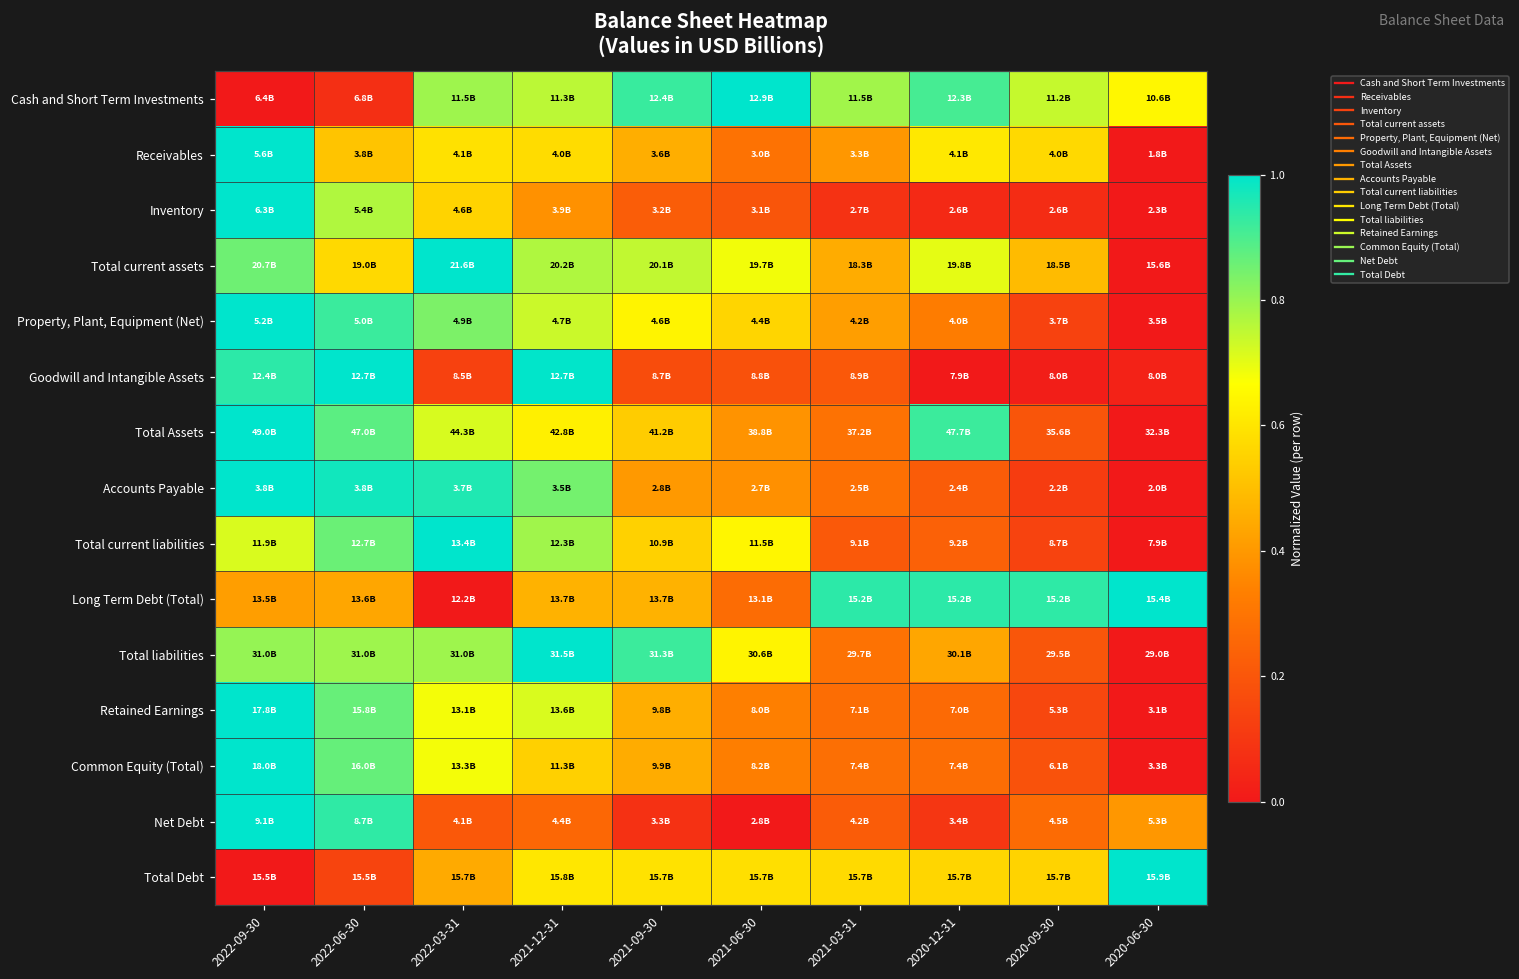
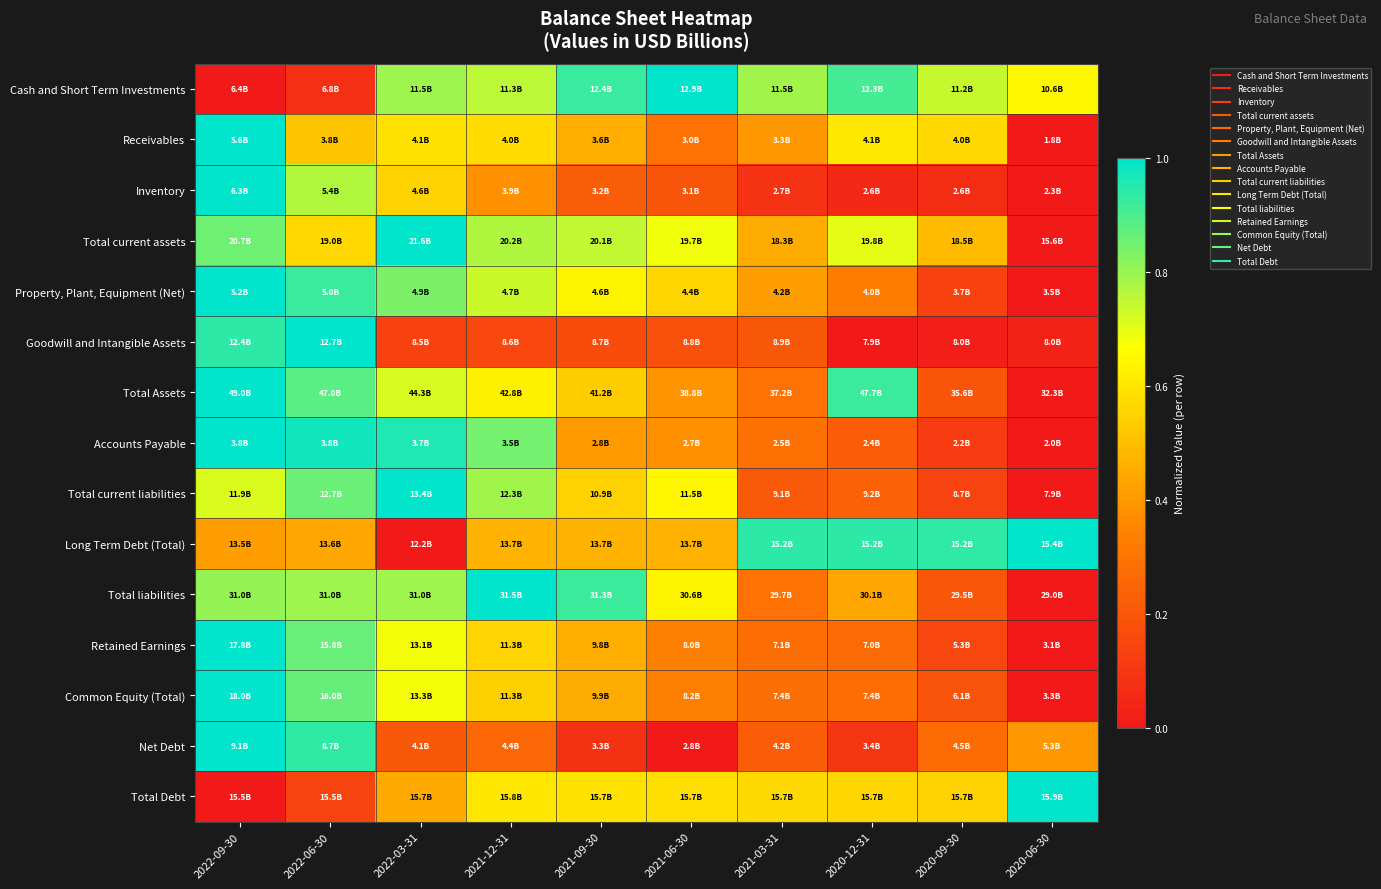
  {
    "Cash and Short Term Investments": {
      "2022-09-30": "6.4B",
      "2022-06-30": "6.8B",
      "2022-03-31": "11.5B",
      "2021-12-31": "11.3B",
      "2021-09-30": "12.4B",
      "2021-06-30": "12.9B",
      "2021-03-31": "11.5B",
      "2020-12-31": "12.3B",
      "2020-09-30": "11.2B",
      "2020-06-30": "10.6B"
    },
    "Receivables": {
      "2022-09-30": "5.6B",
      "2022-06-30": "3.8B",
      "2022-03-31": "4.1B",
      "2021-12-31": "4.0B",
      "2021-09-30": "3.6B",
      "2021-06-30": "3.0B",
      "2021-03-31": "3.3B",
      "2020-12-31": "4.1B",
      "2020-09-30": "4.0B",
      "2020-06-30": "1.8B"
    },
    "Inventory": {
      "2022-09-30": "6.3B",
      "2022-06-30": "5.4B",
      "2022-03-31": "4.6B",
      "2021-12-31": "3.9B",
      "2021-09-30": "3.2B",
      "2021-06-30": "3.1B",
      "2021-03-31": "2.7B",
      "2020-12-31": "2.6B",
      "2020-09-30": "2.6B",
      "2020-06-30": "2.3B"
    },
    "Total current assets": {
      "2022-09-30": "20.7B",
      "2022-06-30": "19.0B",
      "2022-03-31": "21.6B",
      "2021-12-31": "20.2B",
      "2021-09-30": "20.1B",
      "2021-06-30": "19.7B",
      "2021-03-31": "18.3B",
      "2020-12-31": "19.8B",
      "2020-09-30": "18.5B",
      "2020-06-30": "15.6B"
    },
    "Property, Plant, Equipment (Net)": {
      "2022-09-30": "5.2B",
      "2022-06-30": "5.0B",
      "2022-03-31": "4.9B",
      "2021-12-31": "4.7B",
      "2021-09-30": "4.6B",
      "2021-06-30": "4.4B",
      "2021-03-31": "4.2B",
      "2020-12-31": "4.0B",
      "2020-09-30": "3.7B",
      "2020-06-30": "3.5B"
    },
    "Goodwill and Intangible Assets": {
      "2022-09-30": "12.4B",
      "2022-06-30": "12.7B",
      "2022-03-31": "8.5B",
-     "2021-12-31": "12.7B",
+     "2021-12-31": "8.6B",
      "2021-09-30": "8.7B",
      "2021-06-30": "8.8B",
      "2021-03-31": "8.9B",
      "2020-12-31": "7.9B",
      "2020-09-30": "8.0B",
      "2020-06-30": "8.0B"
    },
    "Total Assets": {
      "2022-09-30": "49.0B",
      "2022-06-30": "47.0B",
      "2022-03-31": "44.3B",
      "2021-12-31": "42.8B",
      "2021-09-30": "41.2B",
      "2021-06-30": "38.8B",
      "2021-03-31": "37.2B",
      "2020-12-31": "47.7B",
      "2020-09-30": "35.6B",
      "2020-06-30": "32.3B"
    },
    "Accounts Payable": {
      "2022-09-30": "3.8B",
      "2022-06-30": "3.8B",
      "2022-03-31": "3.7B",
      "2021-12-31": "3.5B",
      "2021-09-30": "2.8B",
      "2021-06-30": "2.7B",
      "2021-03-31": "2.5B",
      "2020-12-31": "2.4B",
      "2020-09-30": "2.2B",
      "2020-06-30": "2.0B"
    },
    "Total current liabilities": {
      "2022-09-30": "11.9B",
      "2022-06-30": "12.7B",
      "2022-03-31": "13.4B",
      "2021-12-31": "12.3B",
      "2021-09-30": "10.9B",
      "2021-06-30": "11.5B",
      "2021-03-31": "9.1B",
      "2020-12-31": "9.2B",
      "2020-09-30": "8.7B",
      "2020-06-30": "7.9B"
    },
    "Long Term Debt (Total)": {
      "2022-09-30": "13.5B",
      "2022-06-30": "13.6B",
      "2022-03-31": "12.2B",
      "2021-12-31": "13.7B",
      "2021-09-30": "13.7B",
-     "2021-06-30": "13.1B",
+     "2021-06-30": "13.7B",
      "2021-03-31": "15.2B",
      "2020-12-31": "15.2B",
      "2020-09-30": "15.2B",
      "2020-06-30": "15.4B"
    },
    "Total liabilities": {
      "2022-09-30": "31.0B",
      "2022-06-30": "31.0B",
      "2022-03-31": "31.0B",
      "2021-12-31": "31.5B",
      "2021-09-30": "31.3B",
      "2021-06-30": "30.6B",
      "2021-03-31": "29.7B",
      "2020-12-31": "30.1B",
      "2020-09-30": "29.5B",
      "2020-06-30": "29.0B"
    },
    "Retained Earnings": {
      "2022-09-30": "17.8B",
      "2022-06-30": "15.8B",
      "2022-03-31": "13.1B",
-     "2021-12-31": "13.6B",
+     "2021-12-31": "11.3B",
      "2021-09-30": "9.8B",
      "2021-06-30": "8.0B",
      "2021-03-31": "7.1B",
      "2020-12-31": "7.0B",
      "2020-09-30": "5.3B",
      "2020-06-30": "3.1B"
    },
    "Common Equity (Total)": {
      "2022-09-30": "18.0B",
      "2022-06-30": "16.0B",
      "2022-03-31": "13.3B",
      "2021-12-31": "11.3B",
      "2021-09-30": "9.9B",
      "2021-06-30": "8.2B",
      "2021-03-31": "7.4B",
      "2020-12-31": "7.4B",
      "2020-09-30": "6.1B",
      "2020-06-30": "3.3B"
    },
    "Net Debt": {
      "2022-09-30": "9.1B",
      "2022-06-30": "8.7B",
      "2022-03-31": "4.1B",
      "2021-12-31": "4.4B",
      "2021-09-30": "3.3B",
      "2021-06-30": "2.8B",
      "2021-03-31": "4.2B",
      "2020-12-31": "3.4B",
      "2020-09-30": "4.5B",
      "2020-06-30": "5.3B"
    },
    "Total Debt": {
      "2022-09-30": "15.5B",
      "2022-06-30": "15.5B",
      "2022-03-31": "15.7B",
      "2021-12-31": "15.8B",
      "2021-09-30": "15.7B",
      "2021-06-30": "15.7B",
      "2021-03-31": "15.7B",
      "2020-12-31": "15.7B",
      "2020-09-30": "15.7B",
      "2020-06-30": "15.9B"
    }
  }
